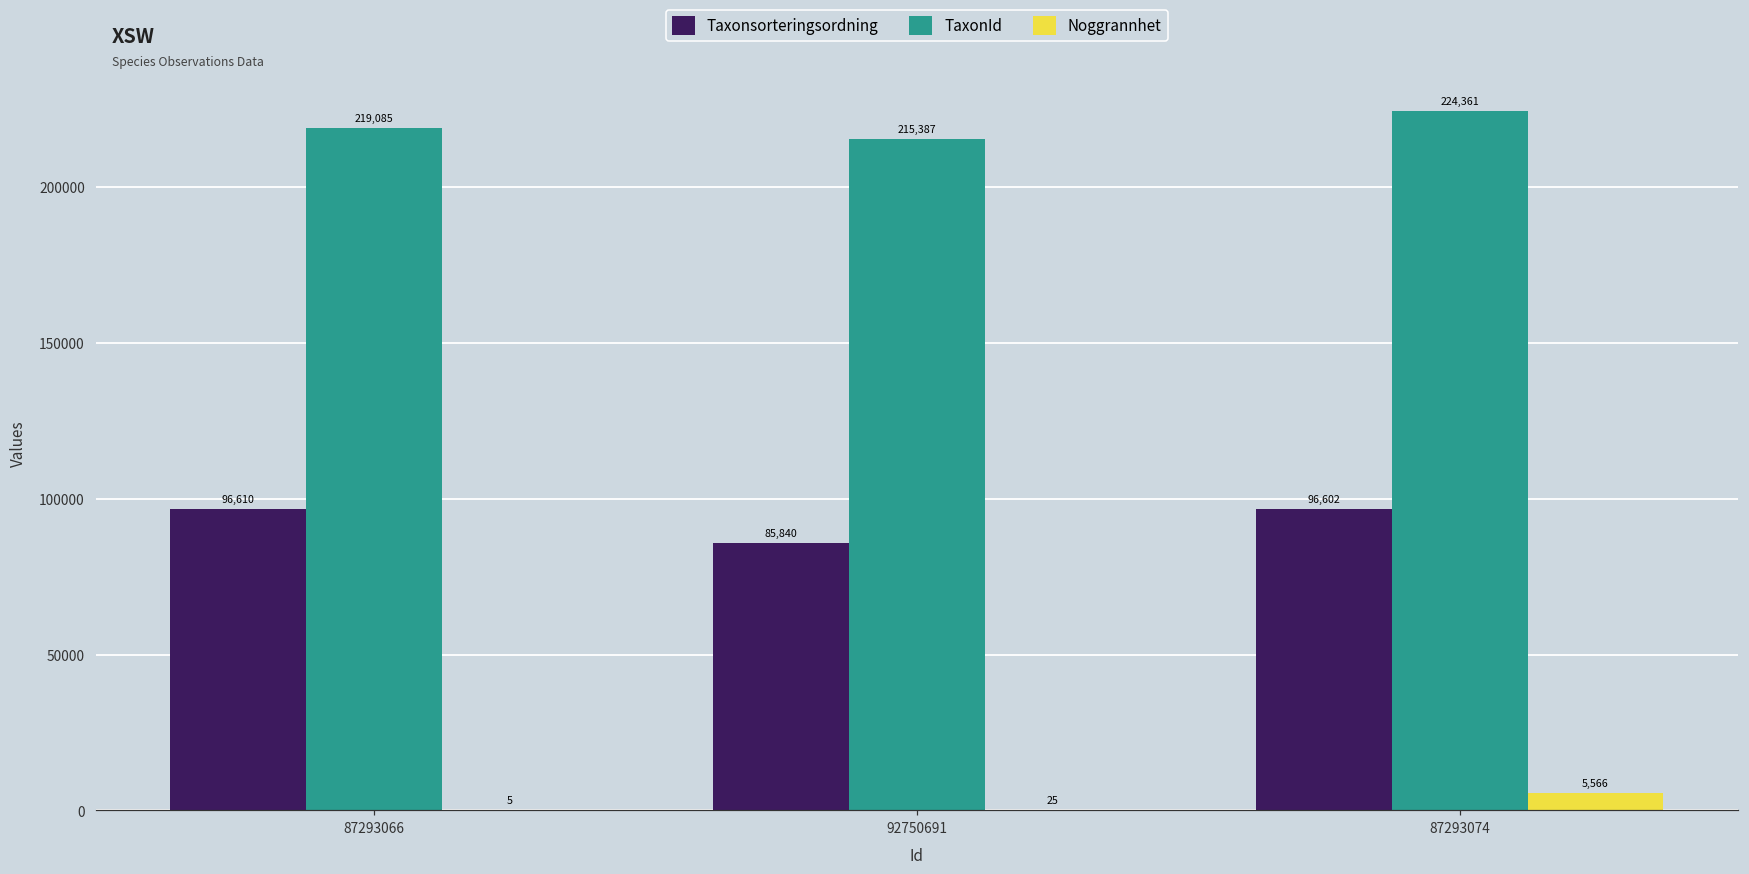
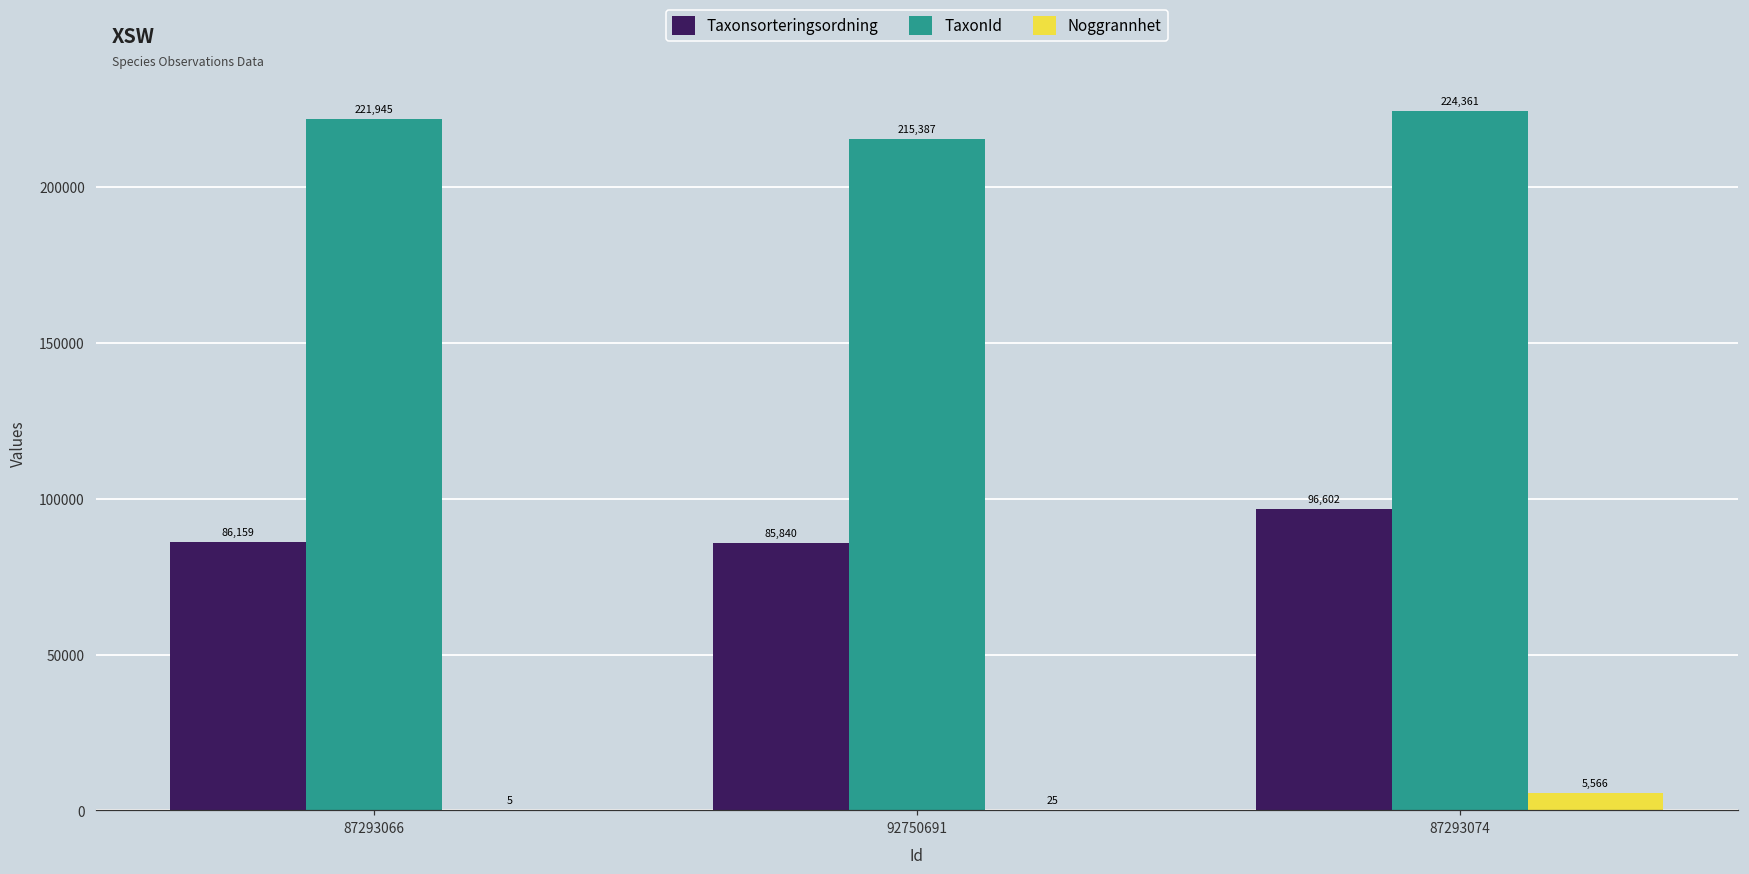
  {
    "Taxonsorteringsordning": {
-     "87293066": "96,610",
+     "87293066": "86,159",
      "92750691": "85,840",
      "87293074": "96,602"
    },
    "TaxonId": {
-     "87293066": "219,085",
+     "87293066": "221,945",
      "92750691": "215,387",
      "87293074": "224,361"
    },
    "Noggrannhet": {
      "87293066": "5",
      "92750691": "25",
      "87293074": "5,566"
    }
  }
